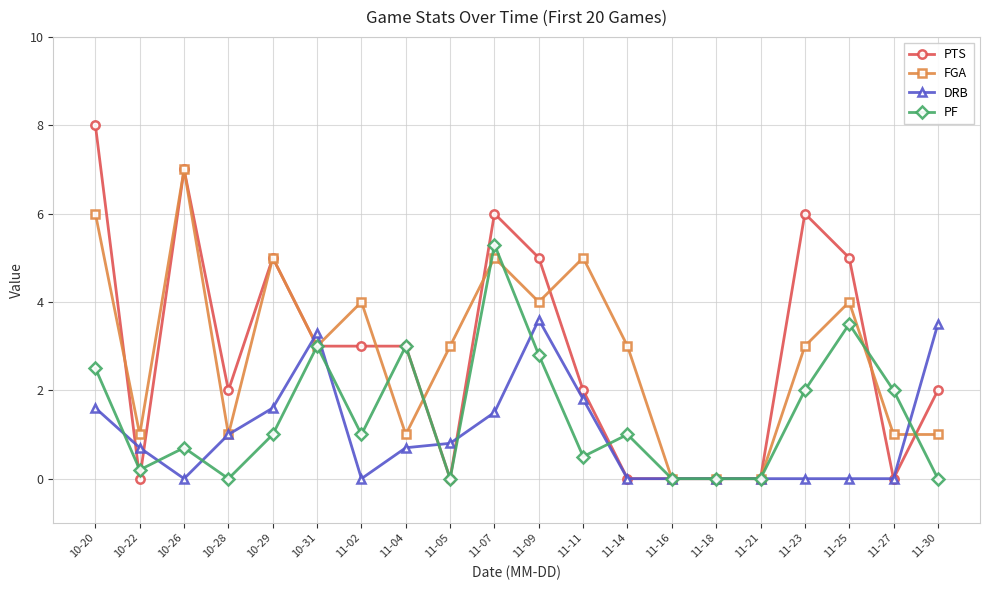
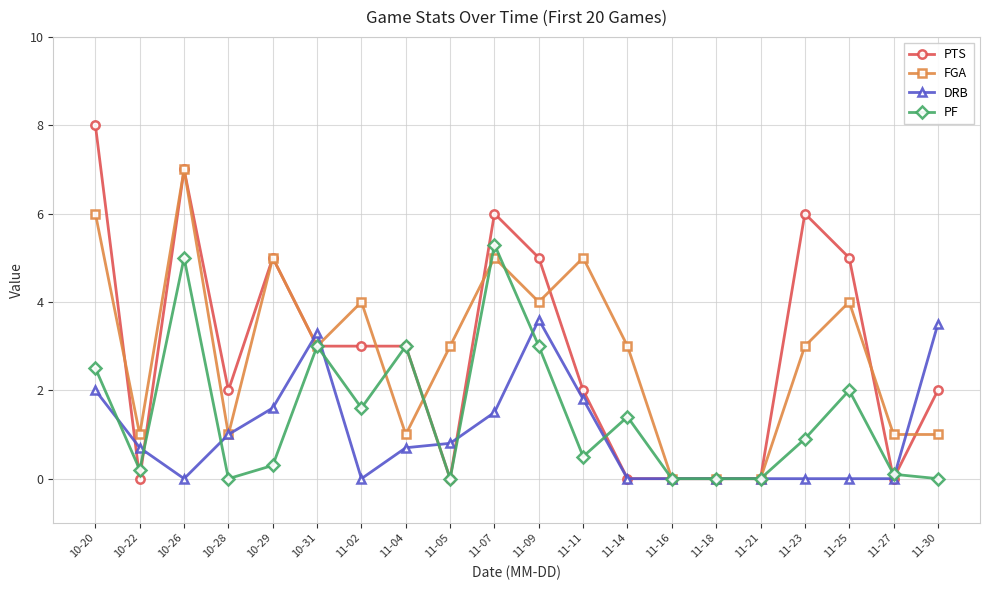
  {
    "DRB": {
-     "10-20": 1.6,
+     "10-20": 2.0,
      "10-22": 0.7,
      "10-26": 0.0,
      "10-29": 1.6,
      "10-31": 3.3,
      "11-02": 0.0,
      "11-04": 0.7,
      "11-05": 0.8,
      "11-07": 1.5,
      "11-09": 3.6,
      "11-11": 1.8,
      "11-23": 0.0,
      "11-25": 0.0,
      "11-30": 3.5
    },
    "PF": {
      "10-20": 2.5,
      "10-22": 0.2,
-     "10-26": 0.7,
+     "10-26": 5.0,
      "10-28": 0.0,
-     "10-29": 1.0,
-     "11-02": 1.0,
+     "10-29": 0.3,
+     "11-02": 1.6,
      "11-07": 5.3,
-     "11-09": 2.8,
+     "11-09": 3.0,
      "11-11": 0.5,
-     "11-14": 1.0,
-     "11-23": 2.0,
-     "11-25": 3.5,
-     "11-27": 2.0,
+     "11-14": 1.4,
+     "11-23": 0.9,
+     "11-25": 2.0,
+     "11-27": 0.1,
      "11-30": 0.0
    }
  }
